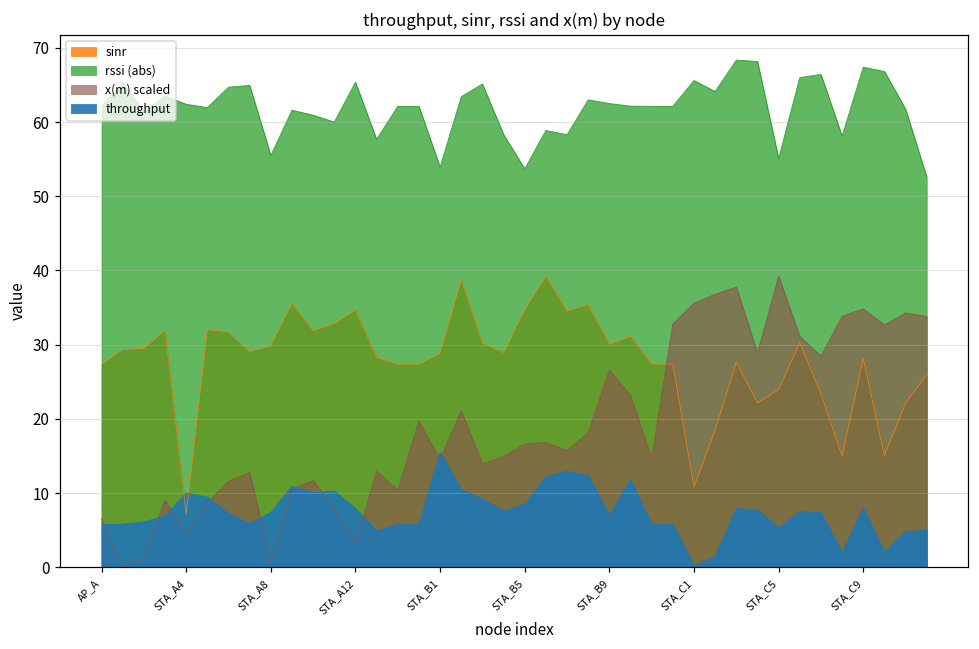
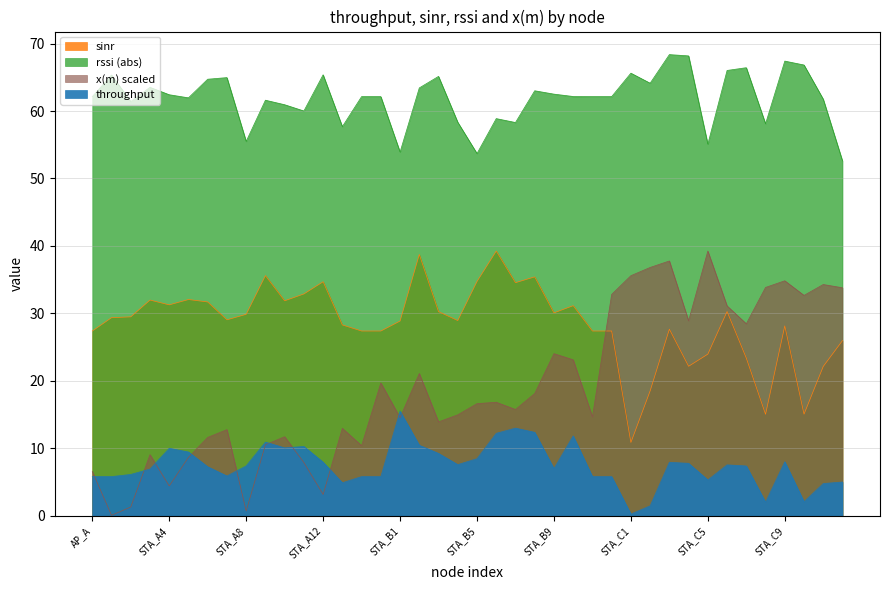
  {
    "sinr": {
      "AP_A": 27,
-     "STA_A4": 7,
+     "STA_A4": 31,
      "STA_A8": 30,
      "STA_A12": 35,
      "STA_B1": 29,
      "STA_B5": 35,
      "STA_B9": 30,
      "STA_C1": 11,
      "STA_C5": 24,
      "STA_C9": 28
    },
    "rssi (abs)": {
      "STA_A4": 62,
      "STA_A8": 56,
      "STA_A12": 65,
      "STA_B1": 54,
      "STA_B5": 54,
      "STA_B9": 63,
      "STA_C1": 66,
      "STA_C5": 55,
      "STA_C9": 67
    },
    "x(m) scaled": {
      "AP_A": 7,
      "STA_A4": 4,
      "STA_A8": 1,
      "STA_A12": 3,
      "STA_B1": 15,
      "STA_B5": 17,
-     "STA_B9": 27,
+     "STA_B9": 24,
      "STA_C1": 36,
      "STA_C5": 39,
      "STA_C9": 35
    },
    "throughput": {
      "AP_A": 6,
      "STA_A4": 10,
      "STA_A8": 7,
      "STA_A12": 8,
      "STA_B1": 16,
      "STA_B5": 8,
      "STA_B9": 7,
      "STA_C1": 0,
      "STA_C5": 5,
      "STA_C9": 8
    }
  }
